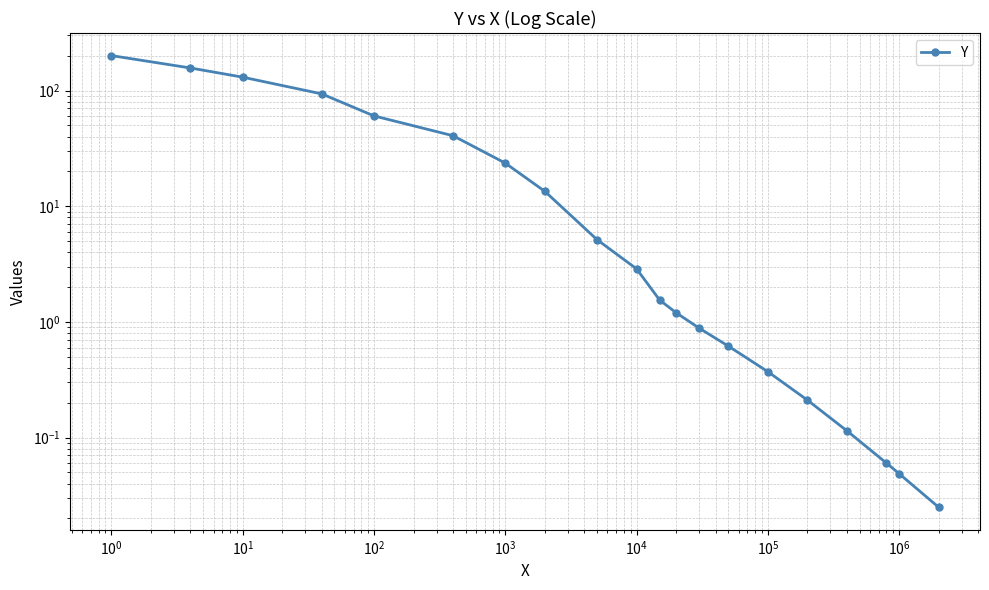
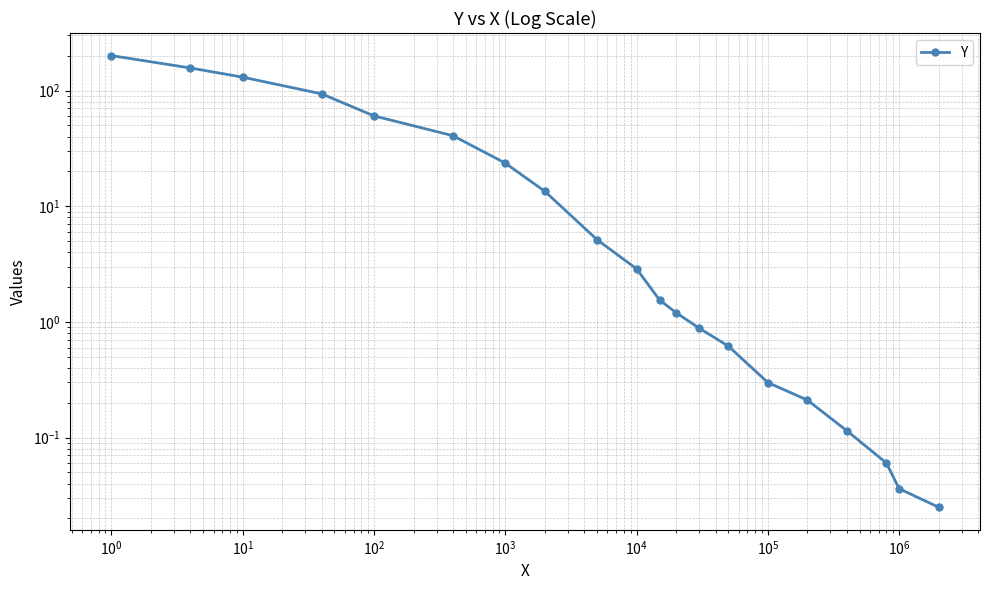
  {
    "10^0": 200,
    "10^1": 130,
    "10^2": 60,
    "10^3": 24,
    "10^4": 2.9,
-   "10^5": 0.37,
-   "10^6": 0.049
+   "10^5": 0.30,
+   "10^6": 0.036
  }
